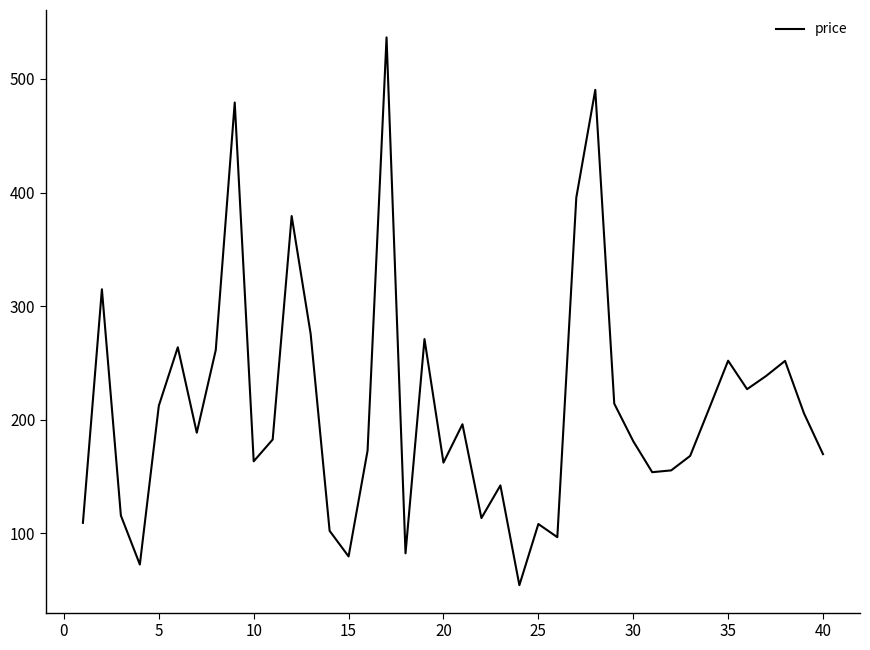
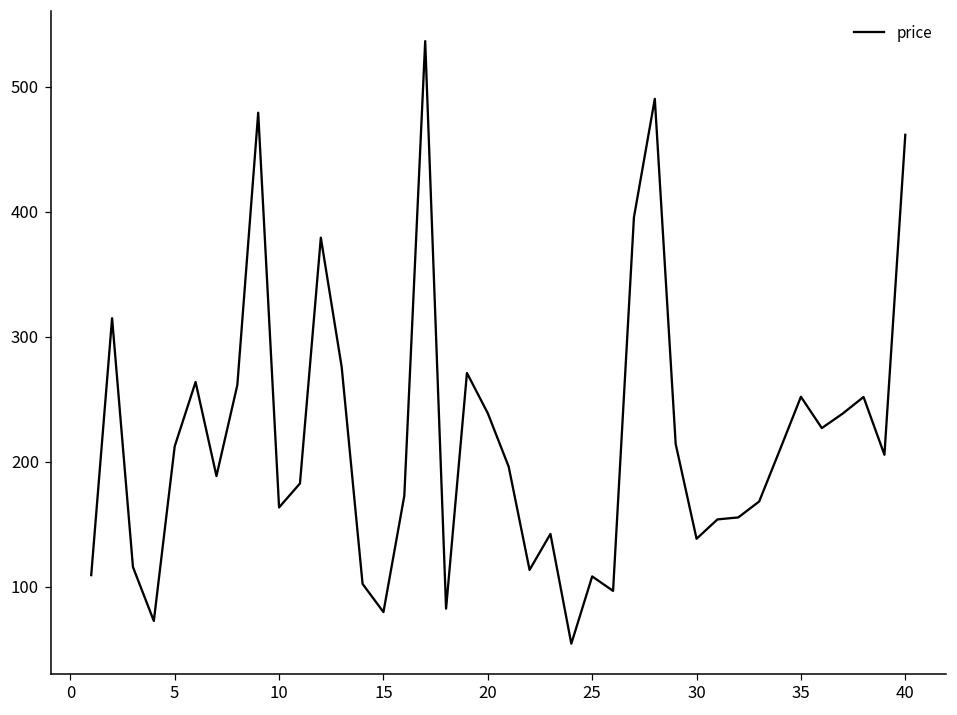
  {
    "5": 212,
    "10": 164,
    "15": 80,
-   "20": 162,
+   "20": 239,
    "25": 108,
-   "30": 181,
+   "30": 138,
    "35": 252,
-   "40": 170
+   "40": 462
  }
